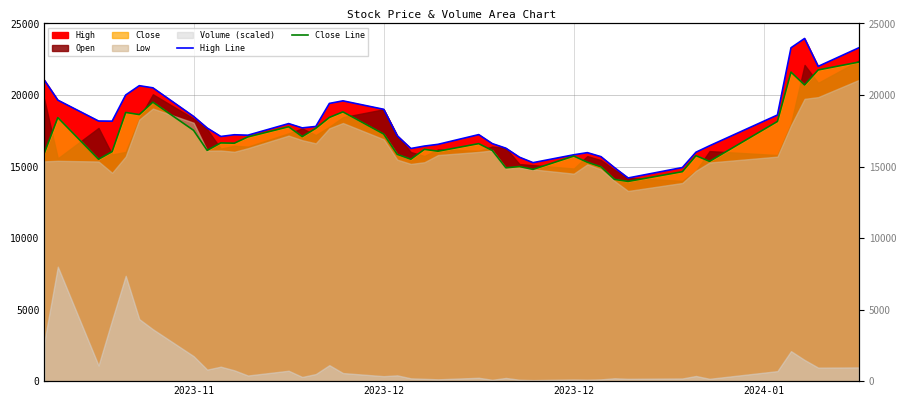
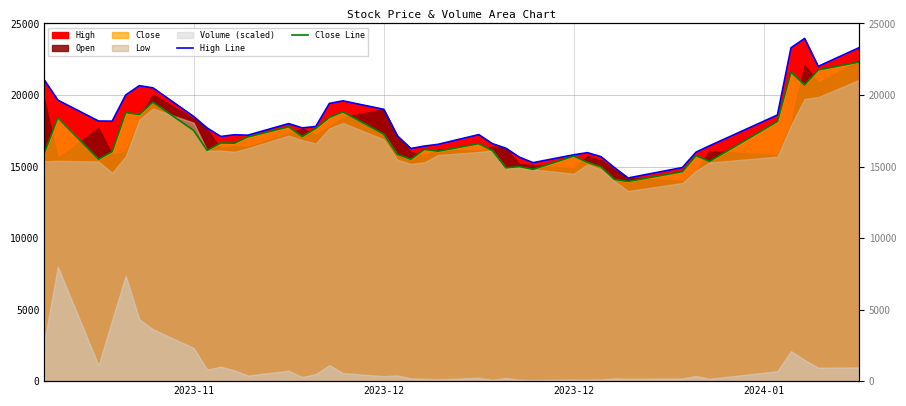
  {
    "Close": {
      "2023-11": 17500
    },
    "Low": {
      "2023-11": 18100
    },
    "Volume (scaled)": {
-     "2023-11": 1700
+     "2023-11": 2300
    }
  }
